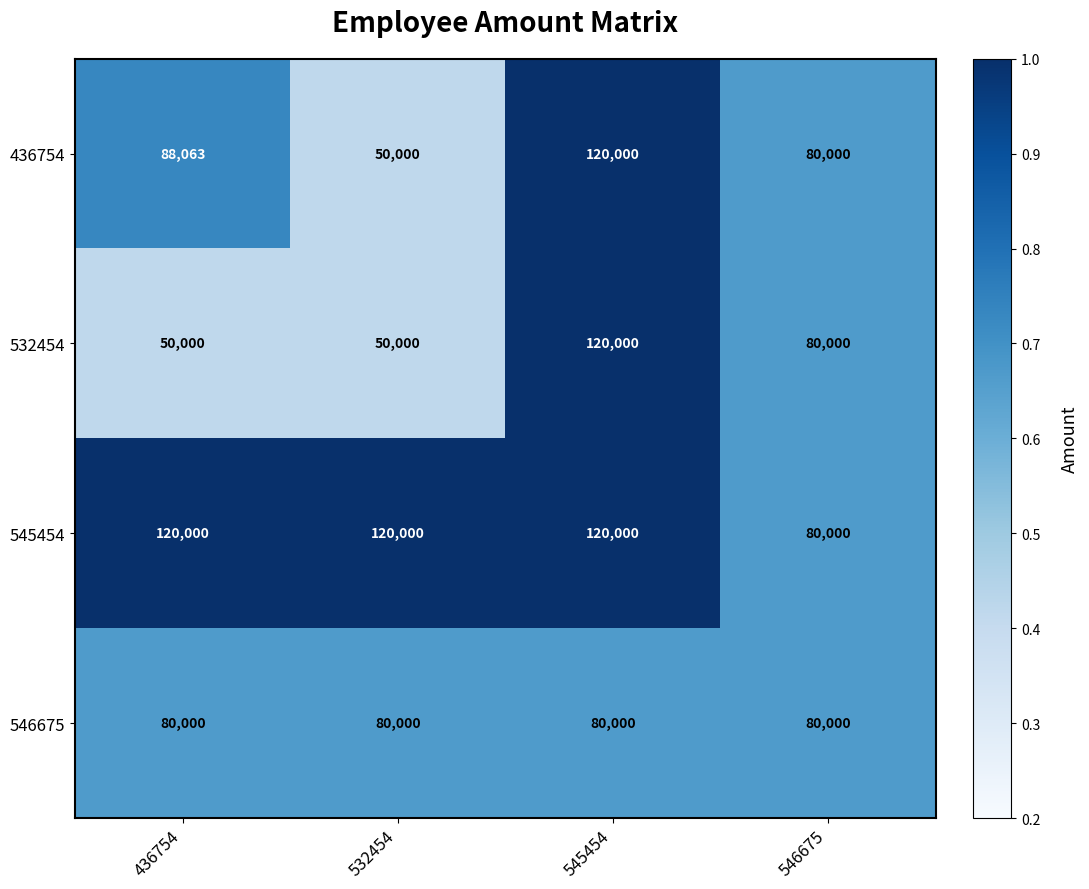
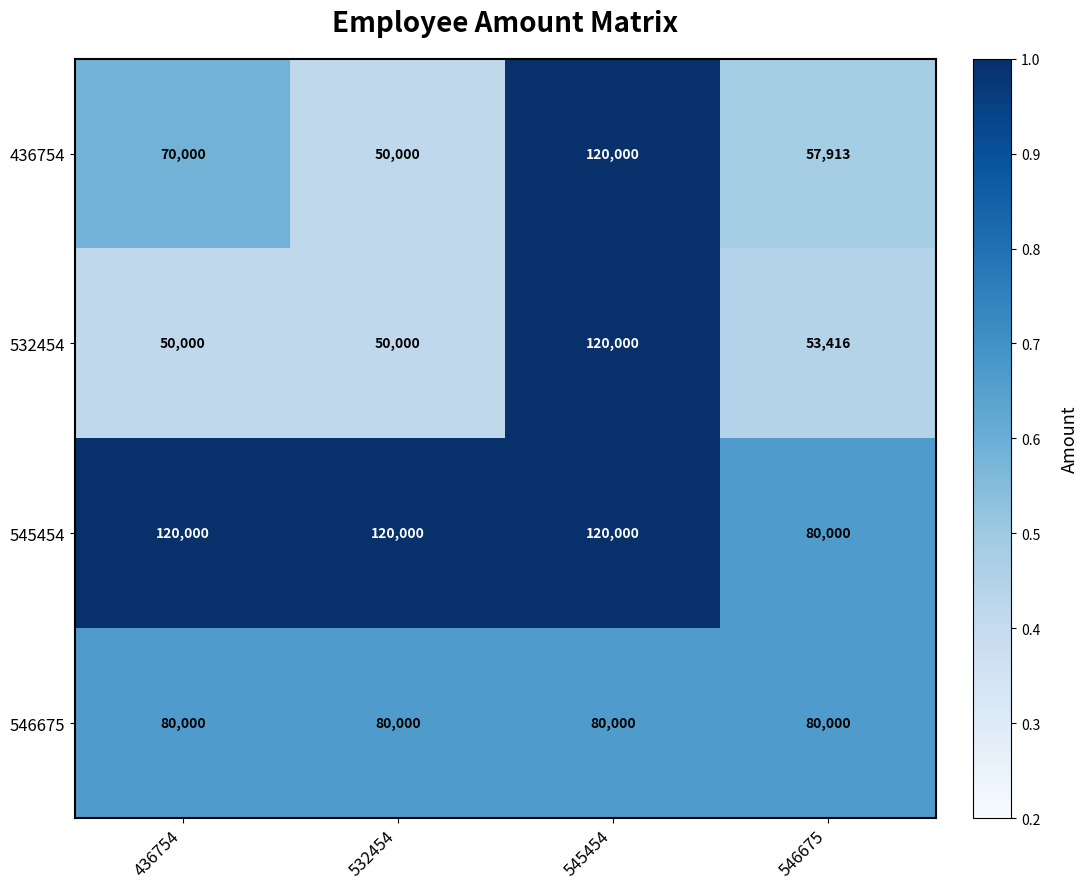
  {
    "436754": {
-     "436754": "88,063",
+     "436754": "70,000",
      "532454": "50,000",
      "545454": "120,000",
-     "546675": "80,000"
+     "546675": "57,913"
    },
    "532454": {
      "436754": "50,000",
      "532454": "50,000",
      "545454": "120,000",
-     "546675": "80,000"
+     "546675": "53,416"
    },
    "545454": {
      "436754": "120,000",
      "532454": "120,000",
      "545454": "120,000",
      "546675": "80,000"
    },
    "546675": {
      "436754": "80,000",
      "532454": "80,000",
      "545454": "80,000",
      "546675": "80,000"
    }
  }
